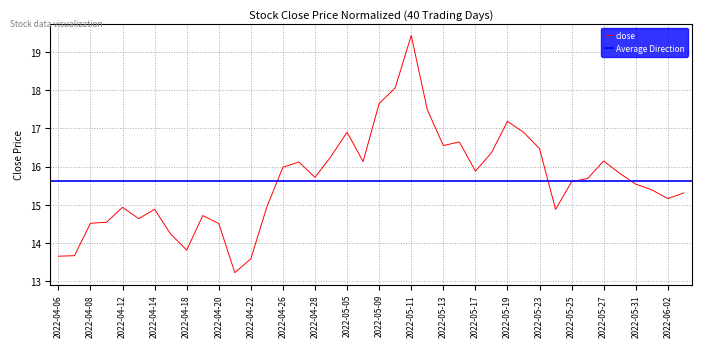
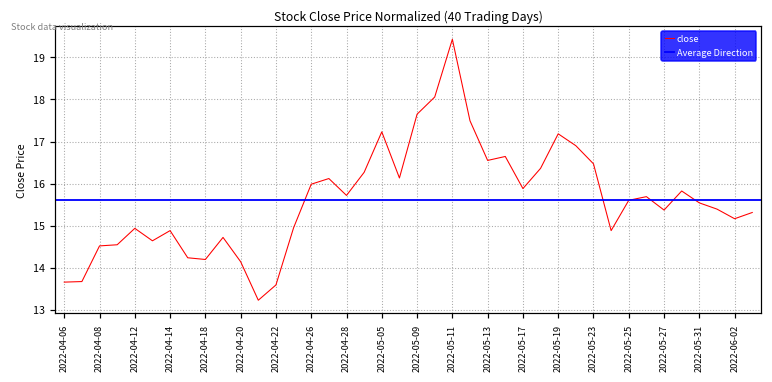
  {
    "2022-04-06": 13.7,
    "2022-04-08": 14.5,
    "2022-04-12": 14.9,
    "2022-04-14": 14.9,
-   "2022-04-18": 13.8,
-   "2022-04-20": 14.5,
+   "2022-04-18": 14.2,
+   "2022-04-20": 14.1,
    "2022-04-22": 13.6,
    "2022-04-26": 16.0,
    "2022-04-28": 15.7,
-   "2022-05-05": 16.9,
+   "2022-05-05": 17.2,
    "2022-05-09": 17.7,
    "2022-05-11": 19.4,
    "2022-05-13": 16.6,
    "2022-05-17": 15.9,
    "2022-05-19": 17.2,
    "2022-05-23": 16.5,
    "2022-05-25": 15.6,
-   "2022-05-27": 16.1,
+   "2022-05-27": 15.4,
    "2022-05-31": 15.5,
    "2022-06-02": 15.2
  }
